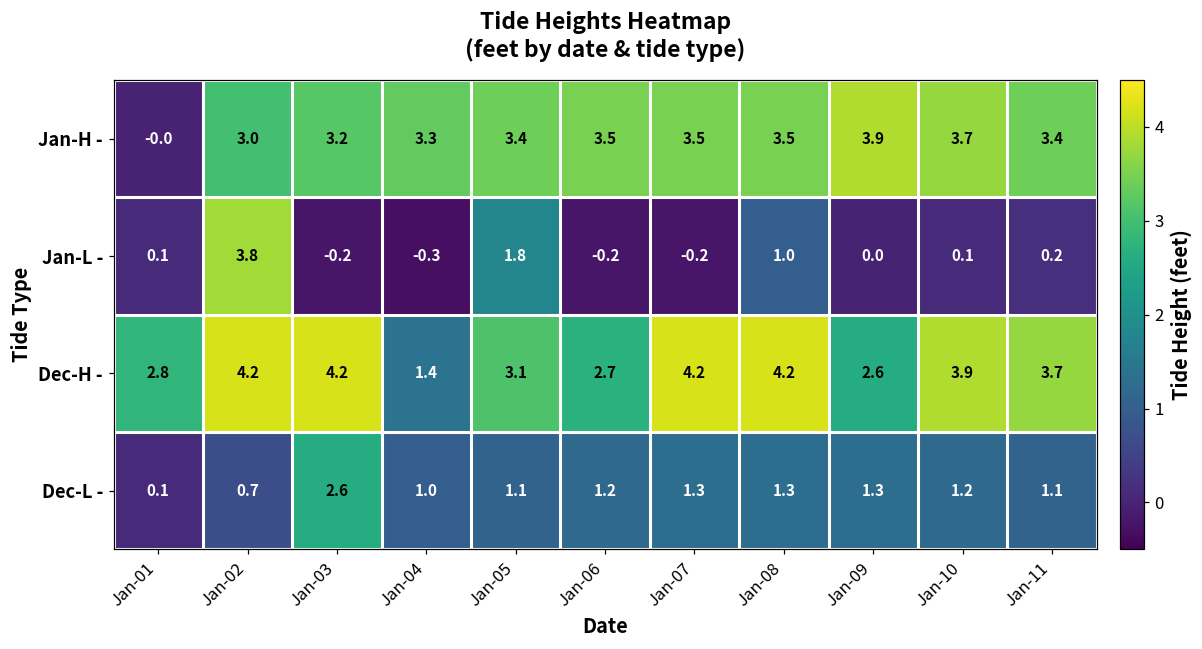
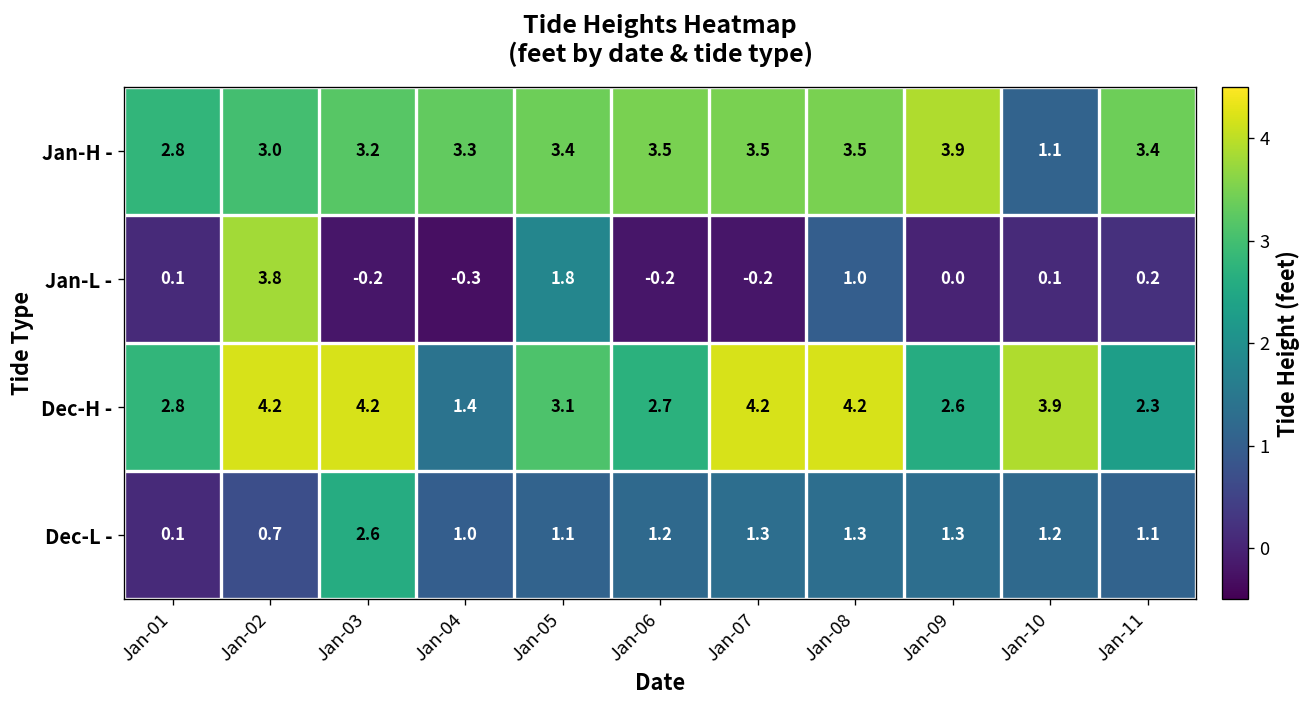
  {
    "Jan-H -": {
-     "Jan-01": -0.0,
+     "Jan-01": 2.8,
      "Jan-02": 3.0,
      "Jan-03": 3.2,
      "Jan-04": 3.3,
      "Jan-05": 3.4,
      "Jan-06": 3.5,
      "Jan-07": 3.5,
      "Jan-08": 3.5,
      "Jan-09": 3.9,
-     "Jan-10": 3.7,
+     "Jan-10": 1.1,
      "Jan-11": 3.4
    },
    "Jan-L -": {
      "Jan-01": 0.1,
      "Jan-02": 3.8,
      "Jan-03": -0.2,
      "Jan-04": -0.3,
      "Jan-05": 1.8,
      "Jan-06": -0.2,
      "Jan-07": -0.2,
      "Jan-08": 1.0,
      "Jan-09": 0.0,
      "Jan-10": 0.1,
      "Jan-11": 0.2
    },
    "Dec-H -": {
      "Jan-01": 2.8,
      "Jan-02": 4.2,
      "Jan-03": 4.2,
      "Jan-04": 1.4,
      "Jan-05": 3.1,
      "Jan-06": 2.7,
      "Jan-07": 4.2,
      "Jan-08": 4.2,
      "Jan-09": 2.6,
      "Jan-10": 3.9,
-     "Jan-11": 3.7
+     "Jan-11": 2.3
    },
    "Dec-L -": {
      "Jan-01": 0.1,
      "Jan-02": 0.7,
      "Jan-03": 2.6,
      "Jan-04": 1.0,
      "Jan-05": 1.1,
      "Jan-06": 1.2,
      "Jan-07": 1.3,
      "Jan-08": 1.3,
      "Jan-09": 1.3,
      "Jan-10": 1.2,
      "Jan-11": 1.1
    }
  }
